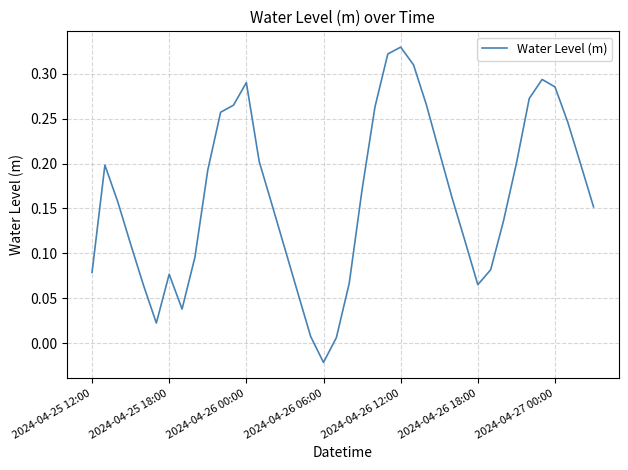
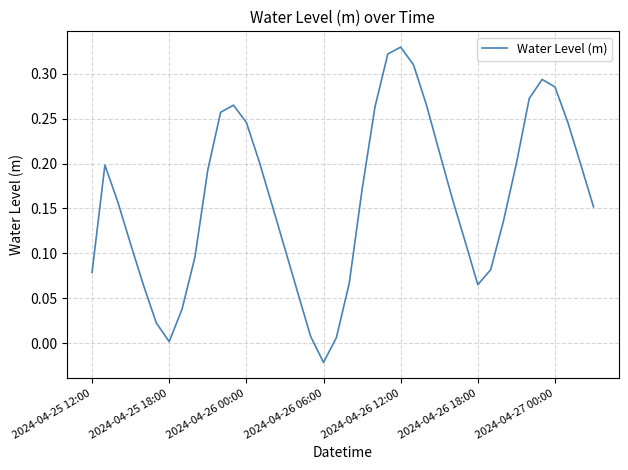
  {
    "2024-04-25 12:00": 0.08,
-   "2024-04-25 18:00": 0.08,
-   "2024-04-26 00:00": 0.29,
+   "2024-04-25 18:00": 0.00,
+   "2024-04-26 00:00": 0.25,
    "2024-04-26 06:00": -0.02,
    "2024-04-26 12:00": 0.33,
    "2024-04-26 18:00": 0.07,
    "2024-04-27 00:00": 0.29
  }
